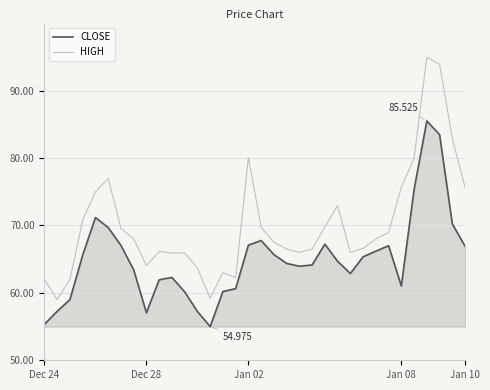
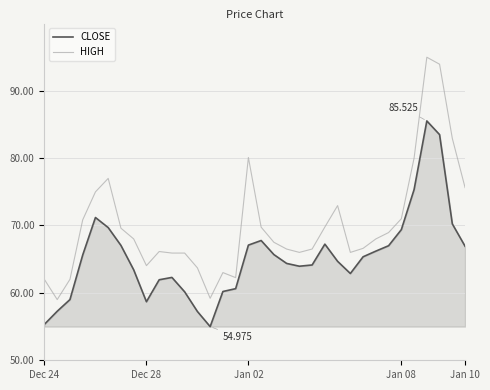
  {
    "CLOSE": {
      "Dec 24": 55,
-     "Dec 28": 57,
+     "Dec 28": 59,
      "Jan 02": 67,
-     "Jan 08": 61,
+     "Jan 08": 69,
      "Jan 10": 67
    },
    "HIGH": {
      "Dec 24": 62,
      "Dec 28": 64,
      "Jan 02": 80,
-     "Jan 08": 76,
+     "Jan 08": 71,
      "Jan 10": 76
    }
  }
